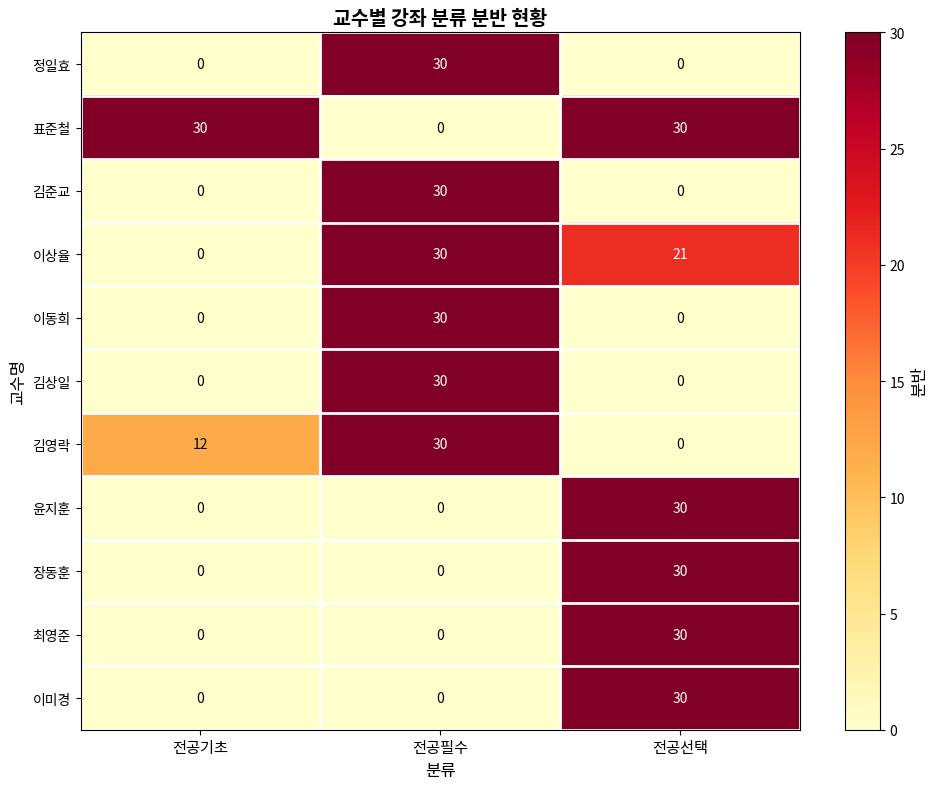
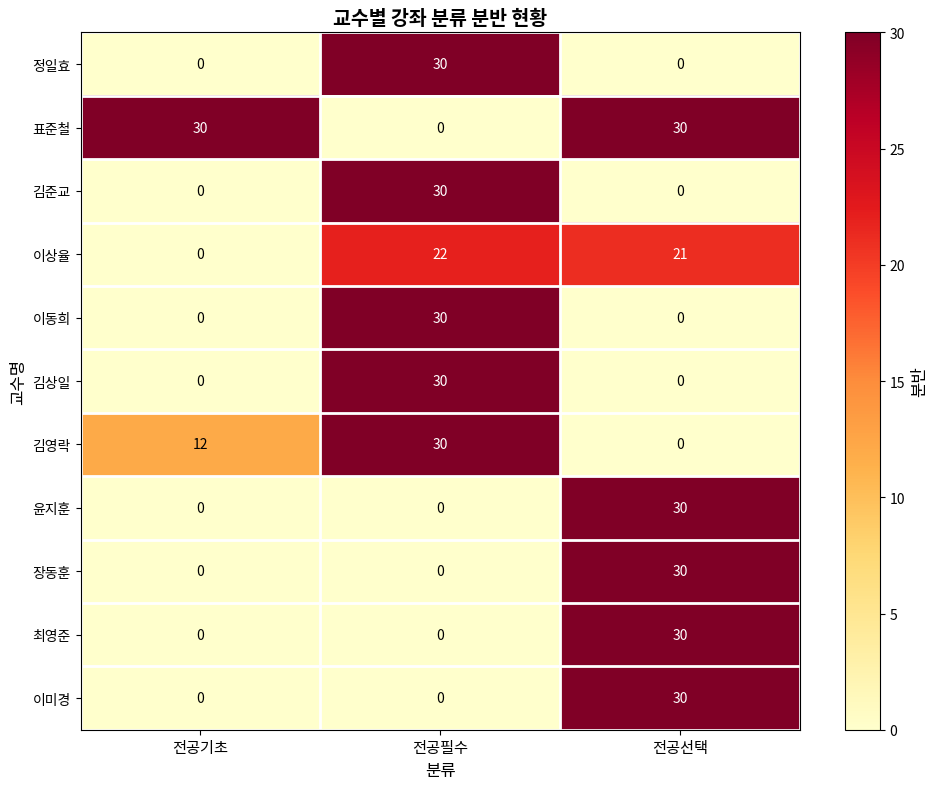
  {
    "정일효": {
      "전공기초": 0,
      "전공필수": 30,
      "전공선택": 0
    },
    "표준철": {
      "전공기초": 30,
      "전공필수": 0,
      "전공선택": 30
    },
    "김준교": {
      "전공기초": 0,
      "전공필수": 30,
      "전공선택": 0
    },
    "이상율": {
      "전공기초": 0,
-     "전공필수": 30,
+     "전공필수": 22,
      "전공선택": 21
    },
    "이동희": {
      "전공기초": 0,
      "전공필수": 30,
      "전공선택": 0
    },
    "김상일": {
      "전공기초": 0,
      "전공필수": 30,
      "전공선택": 0
    },
    "김영락": {
      "전공기초": 12,
      "전공필수": 30,
      "전공선택": 0
    },
    "윤지훈": {
      "전공기초": 0,
      "전공필수": 0,
      "전공선택": 30
    },
    "장동훈": {
      "전공기초": 0,
      "전공필수": 0,
      "전공선택": 30
    },
    "최영준": {
      "전공기초": 0,
      "전공필수": 0,
      "전공선택": 30
    },
    "이미경": {
      "전공기초": 0,
      "전공필수": 0,
      "전공선택": 30
    }
  }
